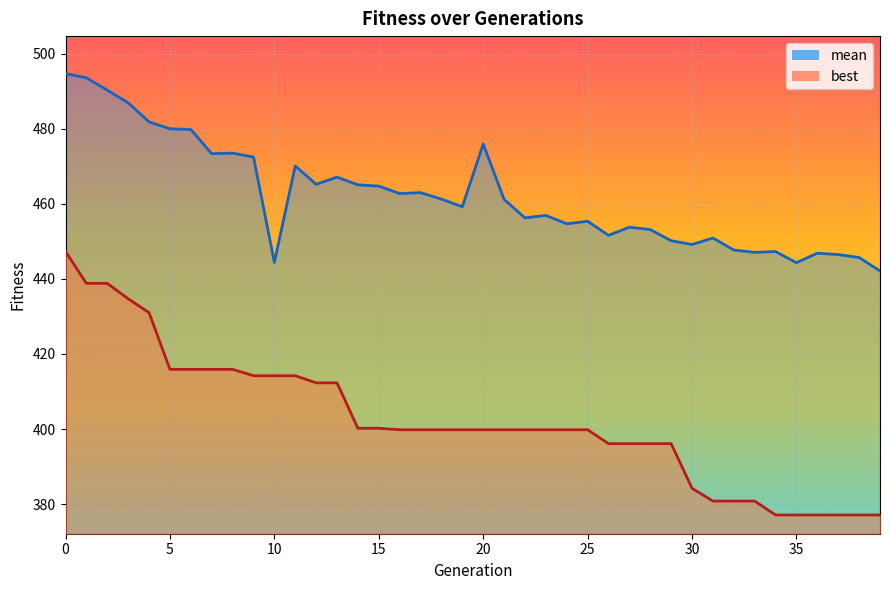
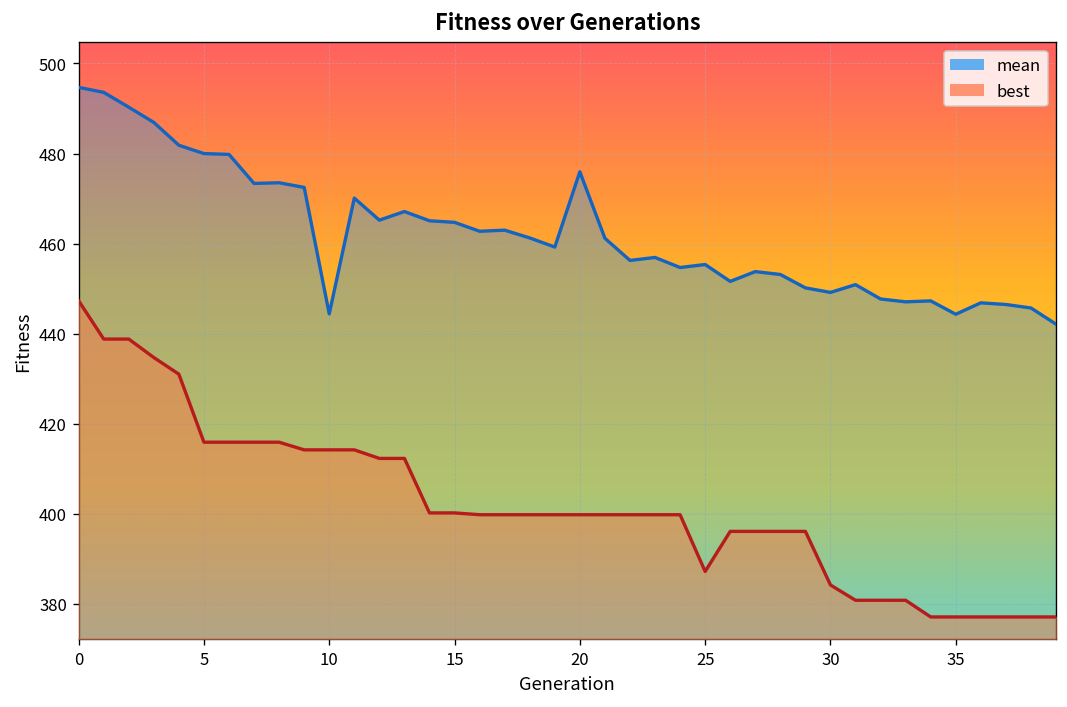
  {
    "mean": {
      "0": 495,
      "5": 480,
      "10": 444,
      "15": 465,
      "20": 476,
      "25": 455,
      "30": 449,
      "35": 444
    },
    "best": {
      "0": 447,
      "5": 416,
      "10": 414,
      "15": 400,
      "20": 400,
-     "25": 400,
+     "25": 387,
      "30": 384,
      "35": 377
    }
  }
